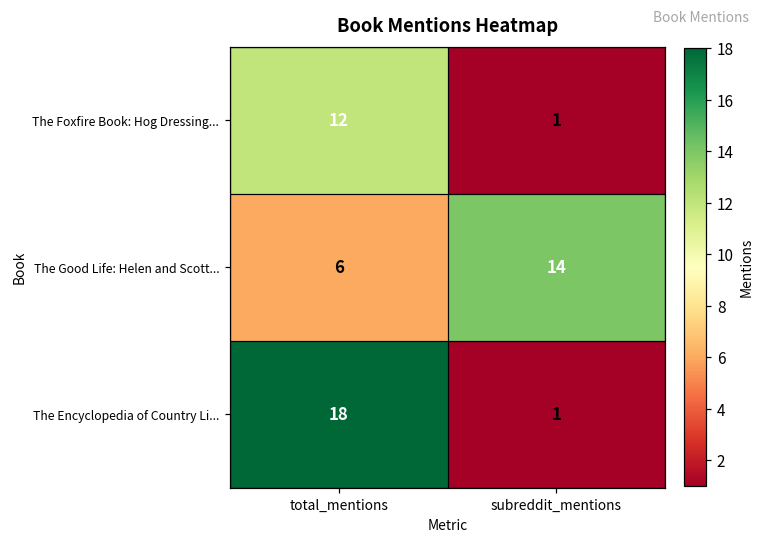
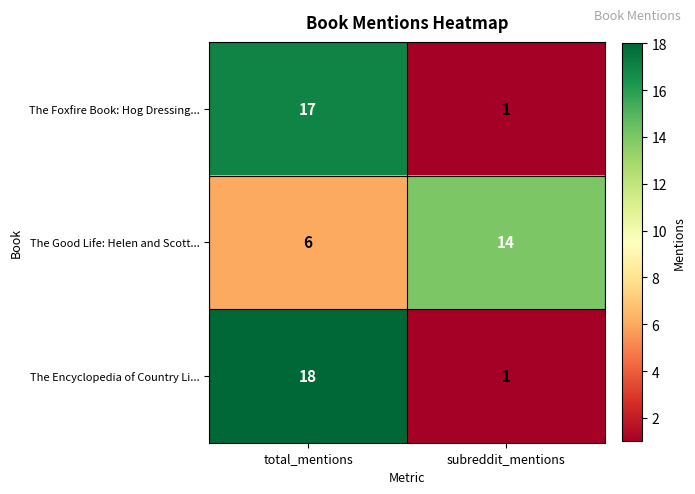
  {
    "The Foxfire Book: Hog Dressing...": {
-     "total_mentions": 12,
+     "total_mentions": 17,
      "subreddit_mentions": 1
    },
    "The Good Life: Helen and Scott...": {
      "total_mentions": 6,
      "subreddit_mentions": 14
    },
    "The Encyclopedia of Country Li...": {
      "total_mentions": 18,
      "subreddit_mentions": 1
    }
  }
